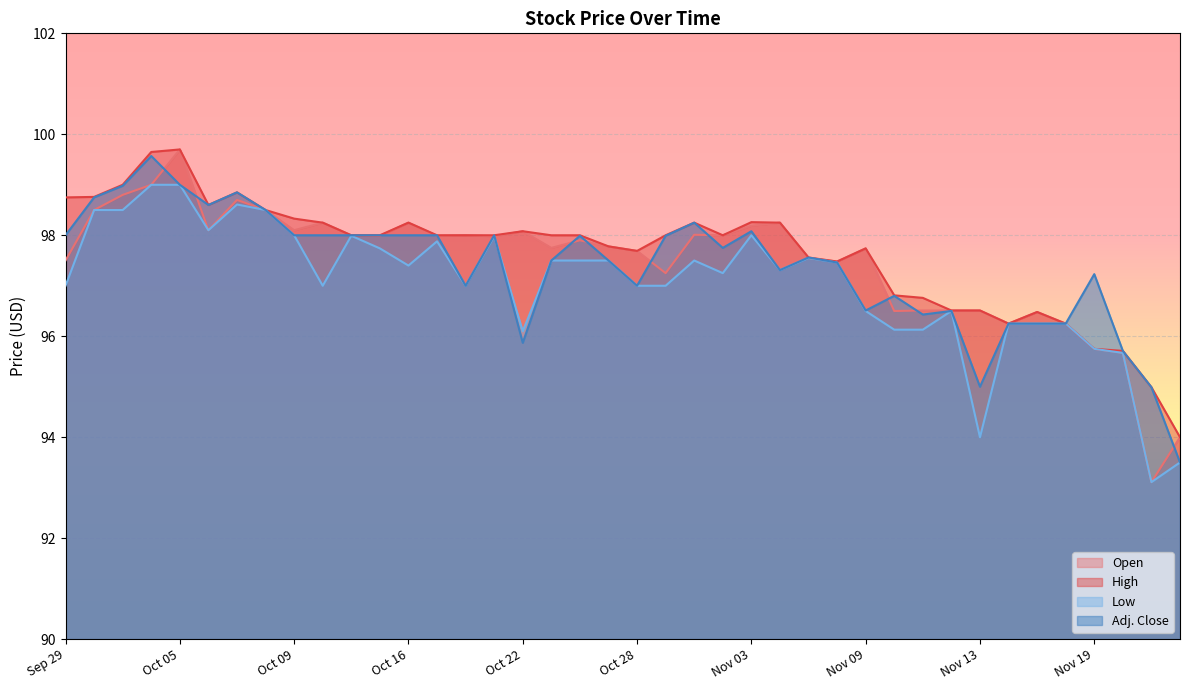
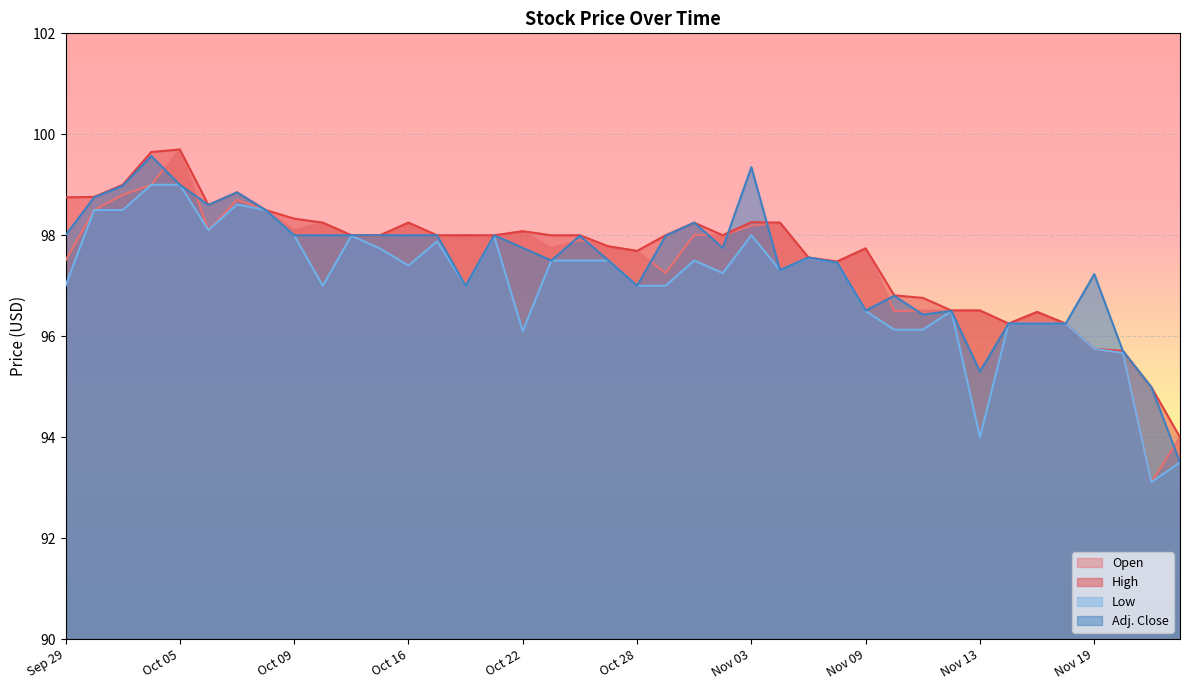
  {
    "Low": {
      "Sep 29": 97.0,
      "Oct 16": 97.4,
      "Oct 22": 96.1,
      "Nov 03": 98.0,
      "Nov 13": 94.0
    },
    "Adj. Close": {
      "Sep 29": 98.0,
      "Oct 16": 98.0,
-     "Oct 22": 95.9,
-     "Nov 03": 98.1,
-     "Nov 13": 95.0,
+     "Oct 22": 97.8,
+     "Nov 03": 99.4,
+     "Nov 13": 95.3,
      "Nov 19": 97.2
    }
  }
